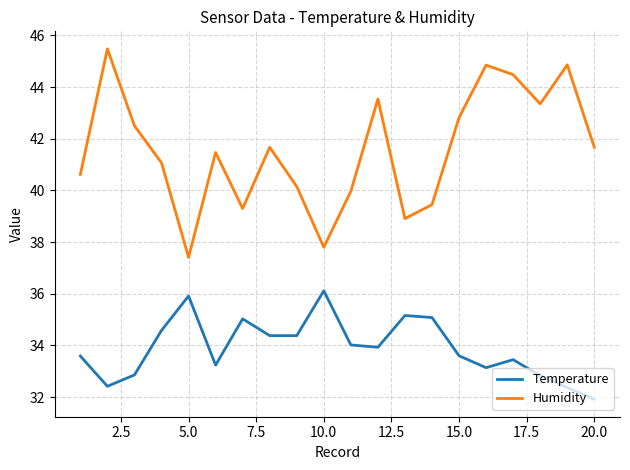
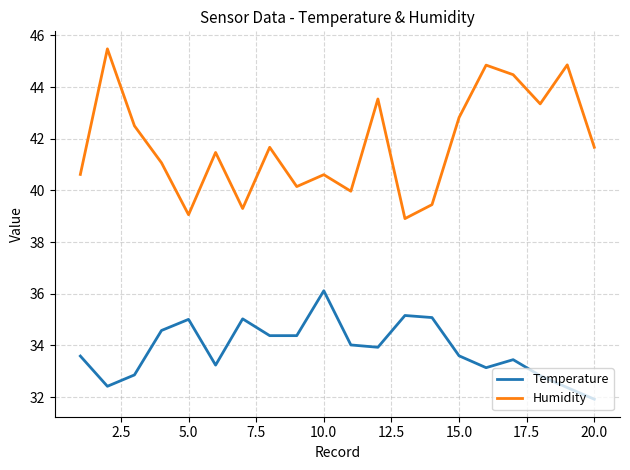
  {
    "Temperature": {
-     "5.0": 35.9,
+     "5.0": 35.0,
      "10.0": 36.1,
      "15.0": 33.6
    },
    "Humidity": {
-     "5.0": 37.4,
-     "10.0": 37.8,
+     "5.0": 39.1,
+     "10.0": 40.6,
      "15.0": 42.8,
      "20.0": 41.7
    }
  }
